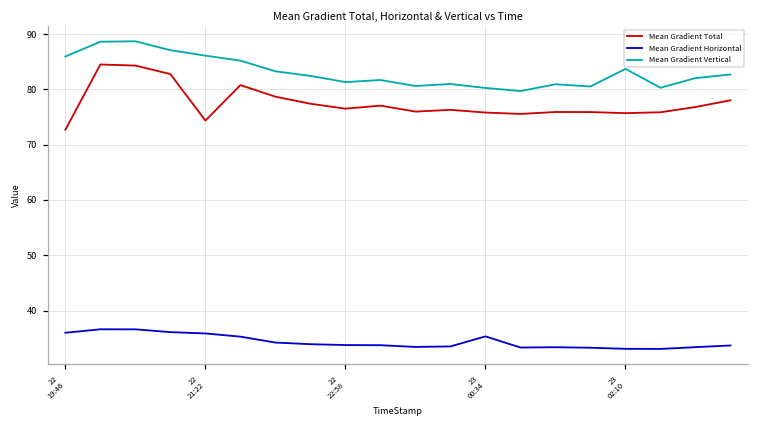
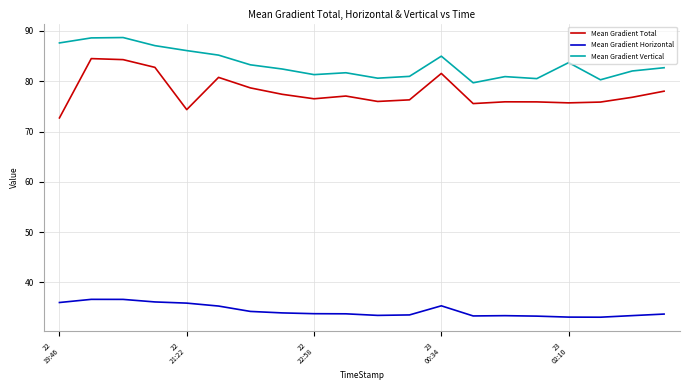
  {
    "Mean Gradient Total": {
      "22 19:46": 73,
      "22 21:22": 74,
      "22 22:58": 77,
-     "23 00:34": 76,
+     "23 00:34": 82,
      "23 02:10": 76
    },
    "Mean Gradient Horizontal": {
      "22 19:46": 36,
      "22 21:22": 36,
      "22 22:58": 34,
      "23 00:34": 35,
      "23 02:10": 33
    },
    "Mean Gradient Vertical": {
-     "22 19:46": 86,
+     "22 19:46": 88,
      "22 21:22": 86,
      "22 22:58": 81,
-     "23 00:34": 80
+     "23 00:34": 85
    }
  }
